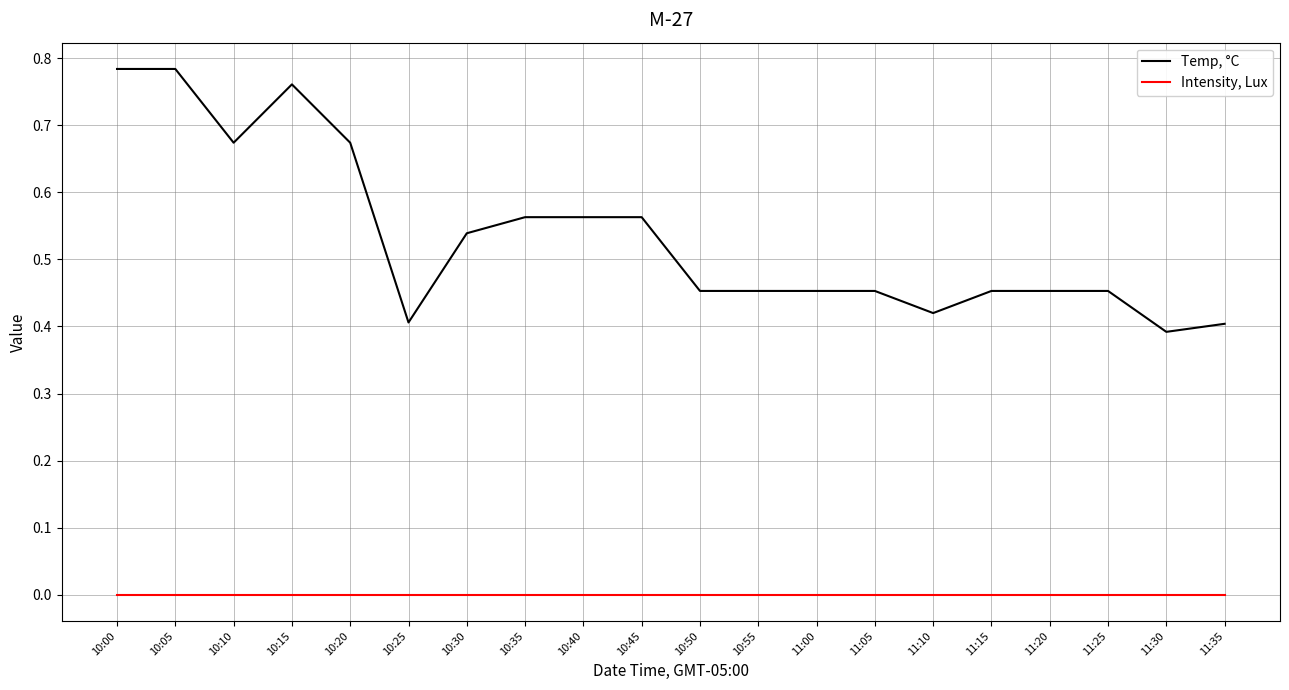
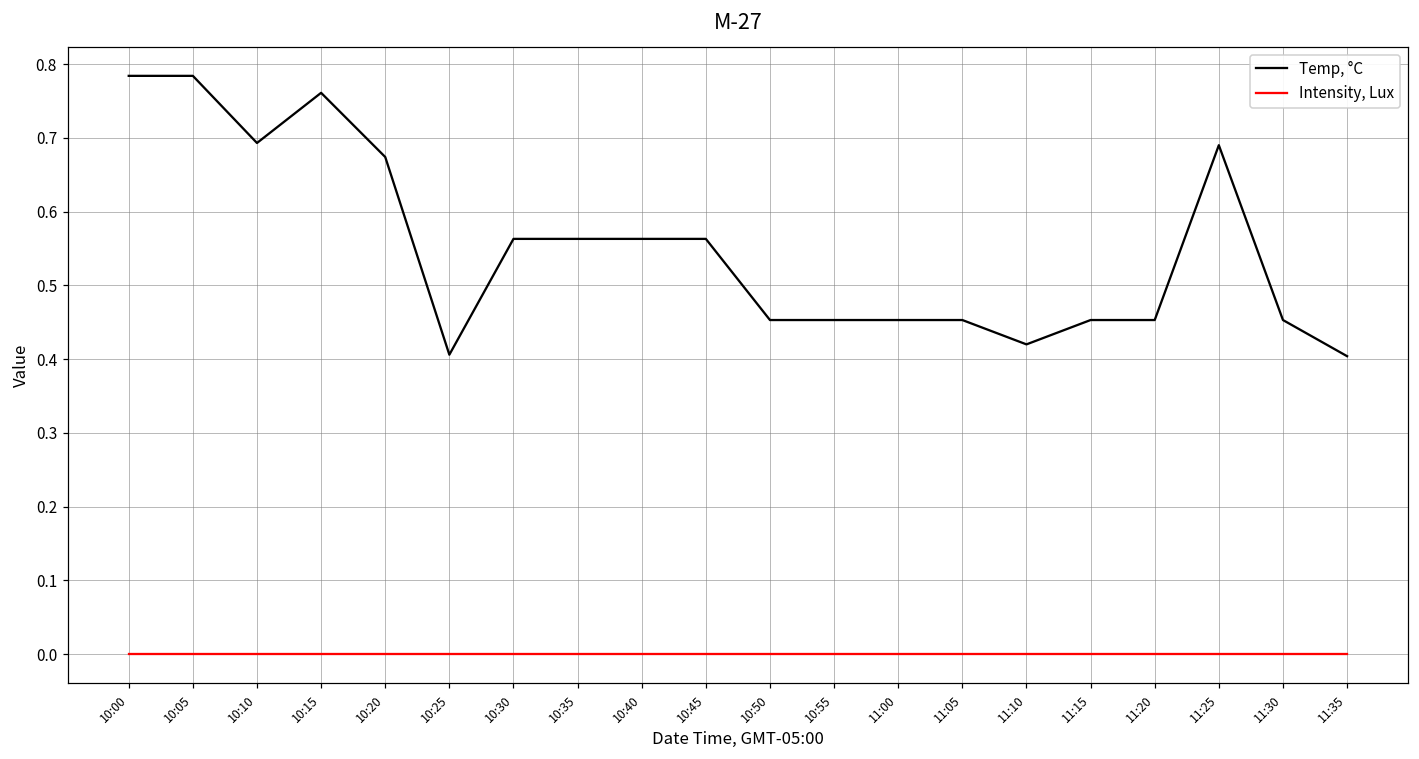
  {
    "Temp, °C": {
      "10:00": 0.78,
      "10:05": 0.78,
-     "10:10": 0.67,
+     "10:10": 0.69,
      "10:15": 0.76,
      "10:20": 0.67,
      "10:25": 0.41,
-     "10:30": 0.54,
+     "10:30": 0.56,
      "10:35": 0.56,
      "10:40": 0.56,
      "10:45": 0.56,
      "10:50": 0.45,
      "10:55": 0.45,
      "11:00": 0.45,
      "11:05": 0.45,
      "11:10": 0.42,
      "11:15": 0.45,
      "11:20": 0.45,
-     "11:25": 0.45,
-     "11:30": 0.39,
+     "11:25": 0.69,
+     "11:30": 0.45,
      "11:35": 0.40
    },
    "Intensity, Lux": {
      "10:00": 0.00,
      "10:05": 0.00,
      "10:10": 0.00,
      "10:15": 0.00,
      "10:20": 0.00,
      "10:25": 0.00,
      "10:30": 0.00,
      "10:35": 0.00,
      "10:40": 0.00,
      "10:45": 0.00,
      "10:50": 0.00,
      "10:55": 0.00,
      "11:00": 0.00,
      "11:05": 0.00,
      "11:10": 0.00,
      "11:15": 0.00,
      "11:20": 0.00,
      "11:25": 0.00,
      "11:30": 0.00,
      "11:35": 0.00
    }
  }
